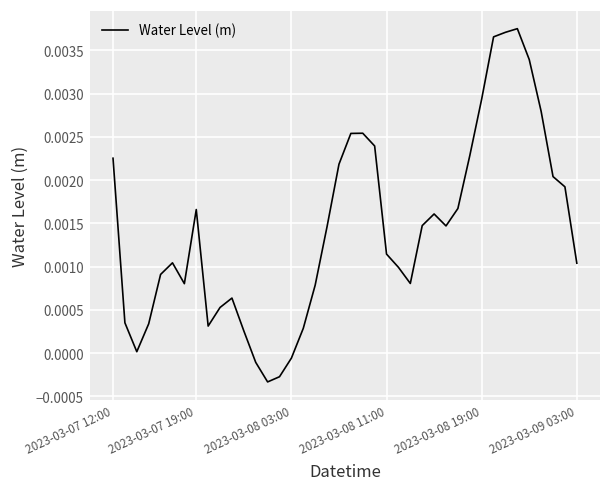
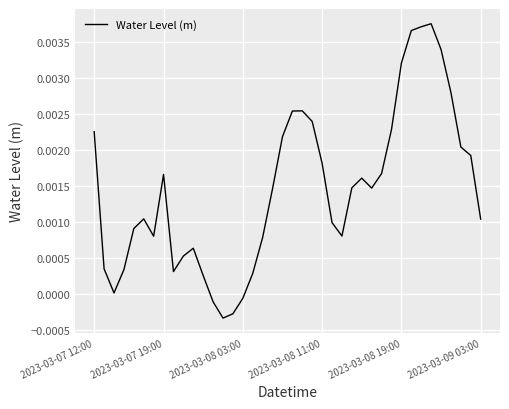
  {
    "2023-03-07 12:00": 0.0023,
    "2023-03-07 19:00": 0.0017,
    "2023-03-08 03:00": -0.0001,
-   "2023-03-08 11:00": 0.0011,
-   "2023-03-08 19:00": 0.0029,
+   "2023-03-08 11:00": 0.0018,
+   "2023-03-08 19:00": 0.0032,
    "2023-03-09 03:00": 0.0010
  }
